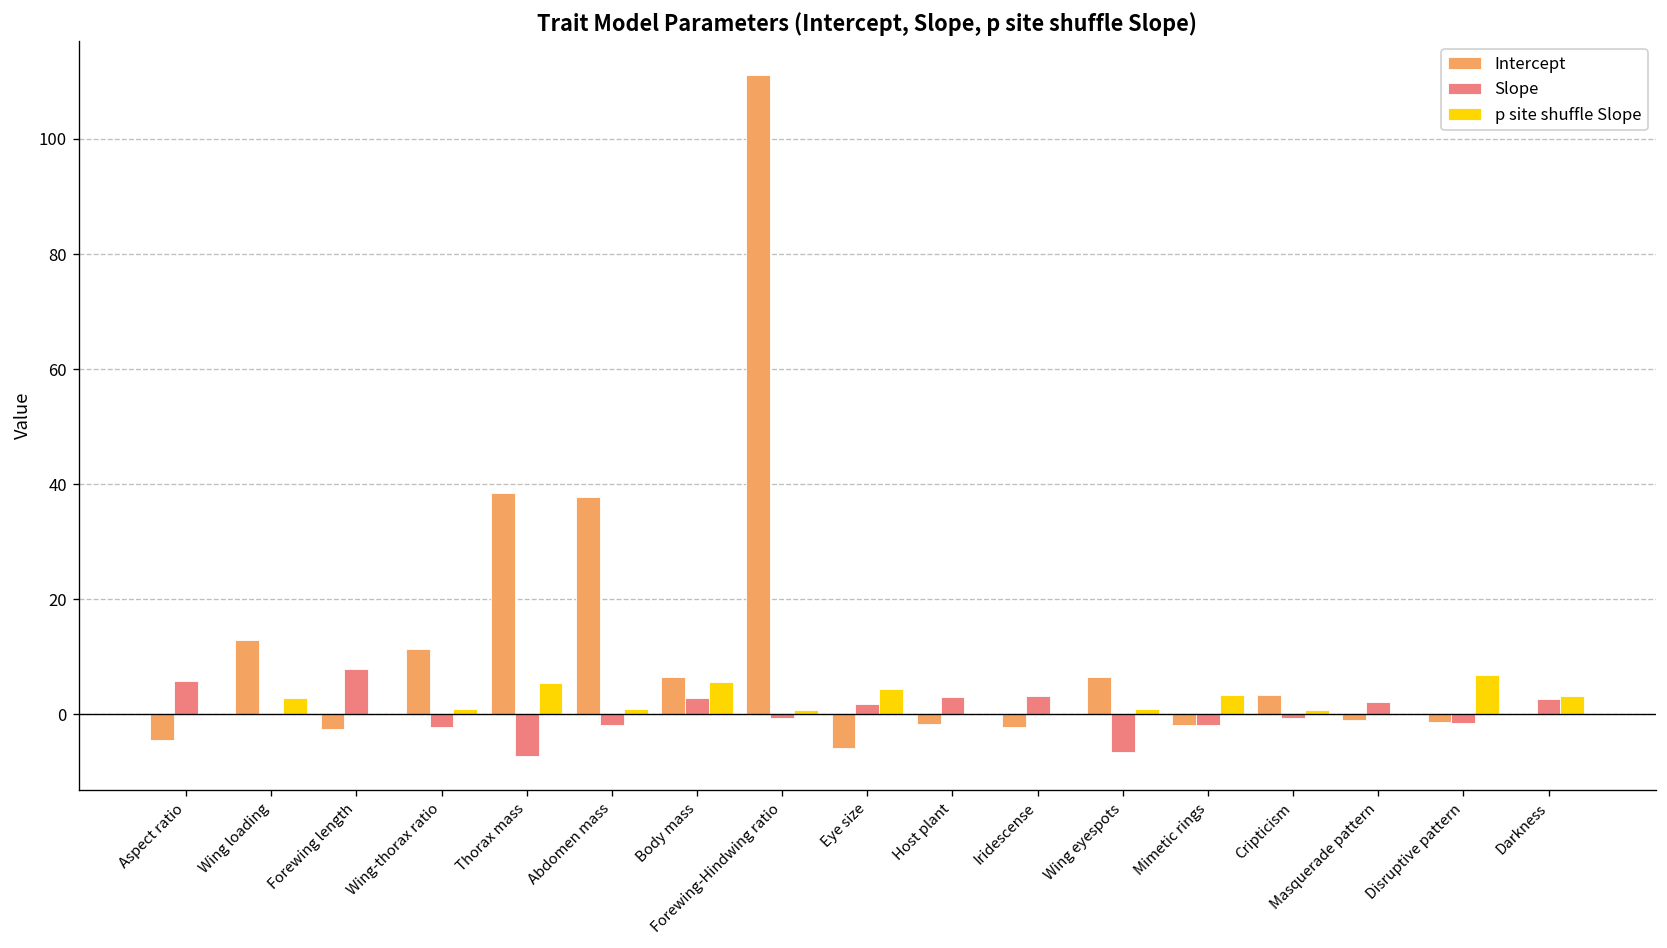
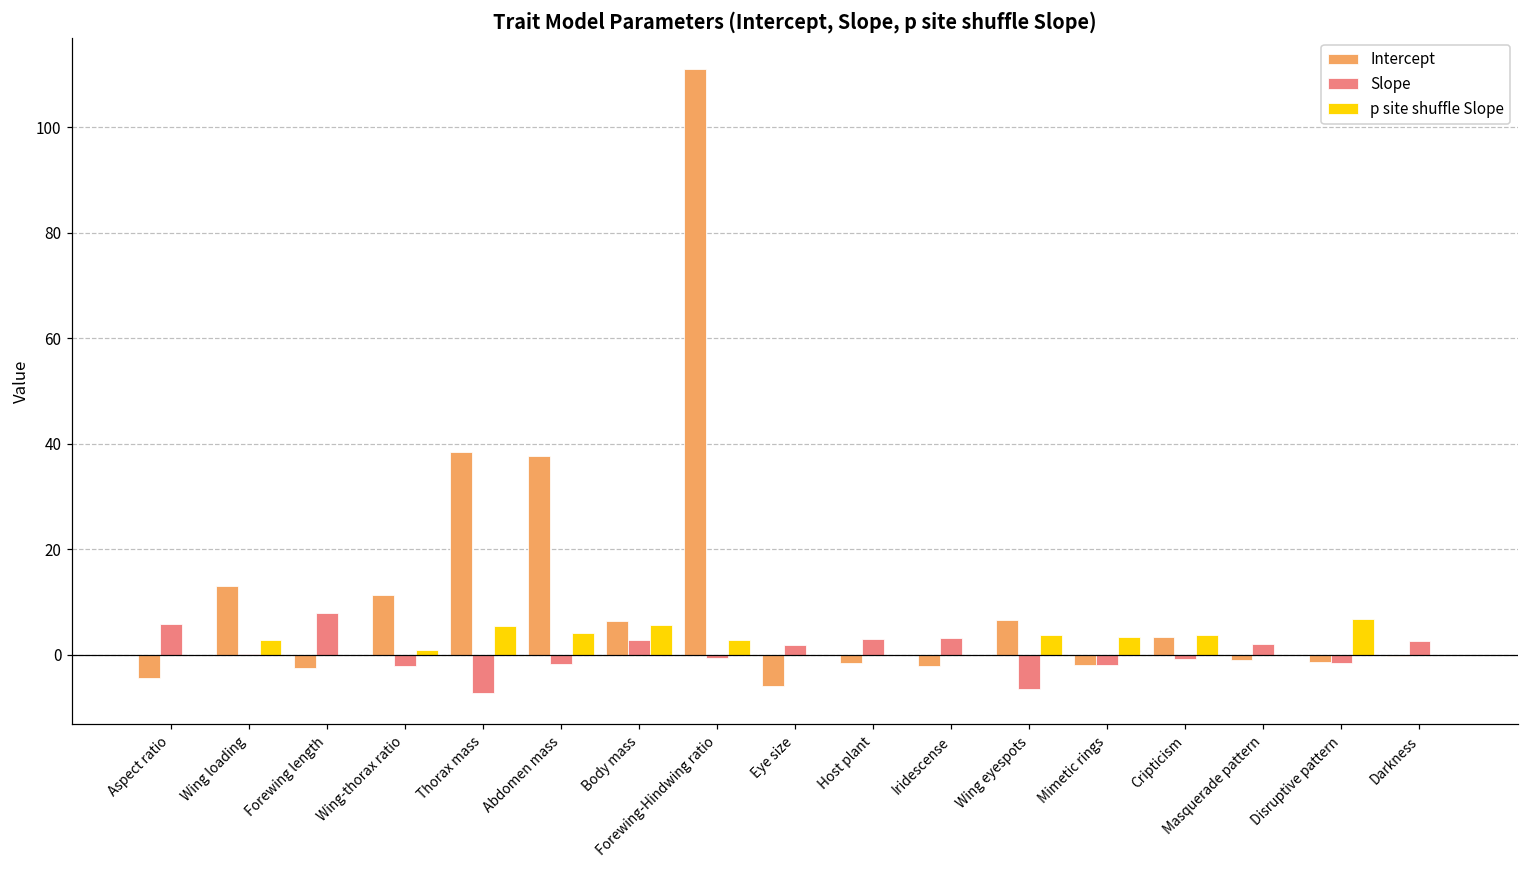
  {
    "p site shuffle Slope": {
      "Wing loading": 3,
      "Wing-thorax ratio": 1,
      "Thorax mass": 6,
-     "Abdomen mass": 1,
+     "Abdomen mass": 4,
      "Body mass": 6,
-     "Forewing-Hindwing ratio": 1,
-     "Eye size": 4,
-     "Wing eyespots": 1,
+     "Forewing-Hindwing ratio": 3,
+     "Eye size": 0,
+     "Wing eyespots": 4,
      "Mimetic rings": 3,
-     "Cripticism": 1,
+     "Cripticism": 4,
      "Disruptive pattern": 7,
-     "Darkness": 3
+     "Darkness": 0
    }
  }
